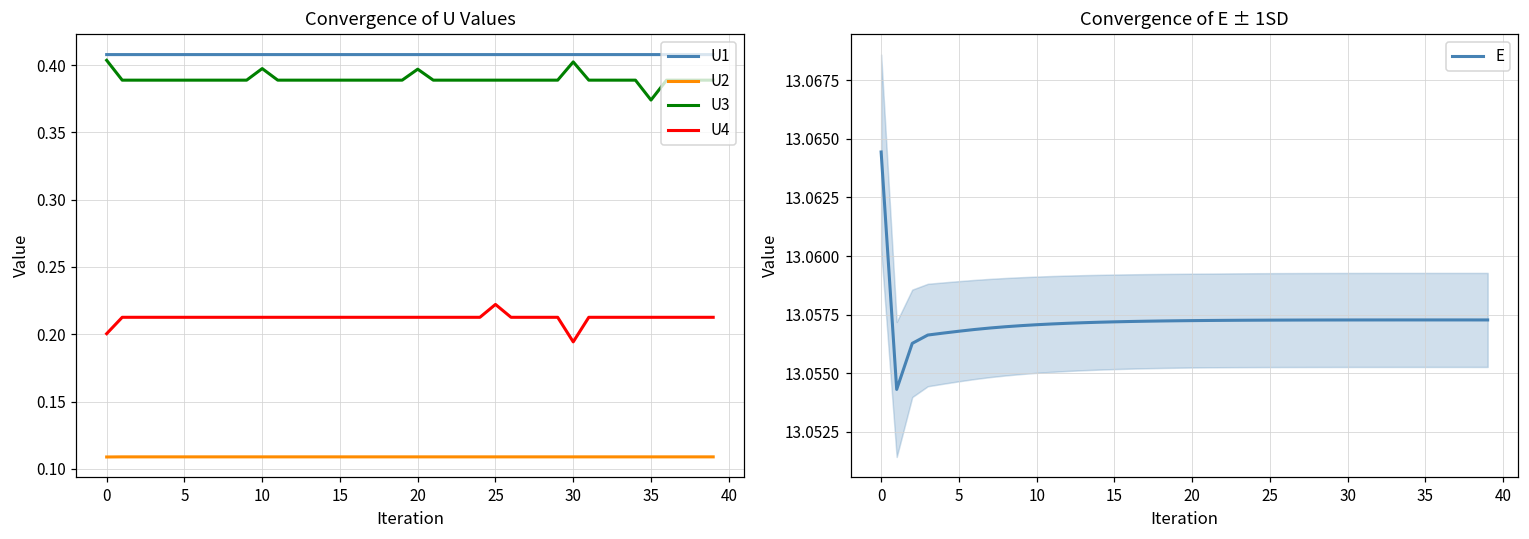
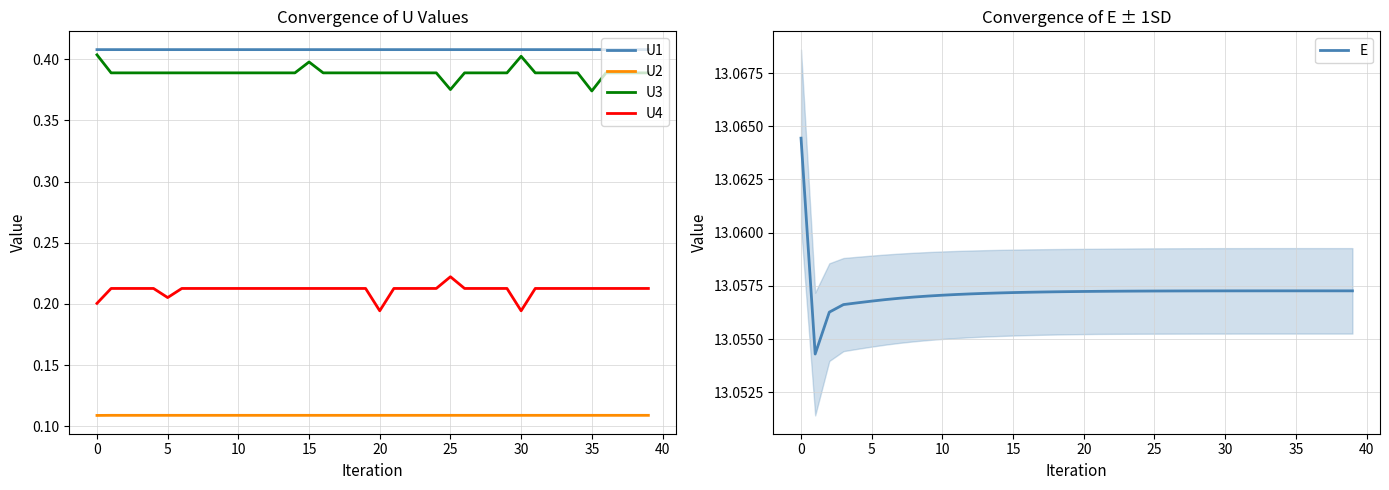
  {
    "Convergence of U Values": {
      "U1": {
        "0": 0.408,
        "5": 0.408,
        "10": 0.408,
        "15": 0.408,
        "20": 0.408,
        "25": 0.408,
        "30": 0.408,
        "35": 0.408
      },
      "U2": {
        "0": 0.109,
        "5": 0.109,
        "10": 0.109,
        "15": 0.109,
        "20": 0.109,
        "25": 0.109,
        "30": 0.109,
        "35": 0.109
      },
      "U3": {
        "0": 0.404,
        "5": 0.389,
-       "10": 0.397,
-       "15": 0.389,
-       "20": 0.397,
-       "25": 0.389,
+       "10": 0.389,
+       "15": 0.398,
+       "20": 0.389,
+       "25": 0.375,
        "30": 0.402,
        "35": 0.374
      },
      "U4": {
        "0": 0.200,
-       "5": 0.213,
+       "5": 0.205,
        "10": 0.213,
        "15": 0.213,
-       "20": 0.213,
+       "20": 0.194,
        "25": 0.222,
        "30": 0.194,
        "35": 0.213
      }
    }
  }
